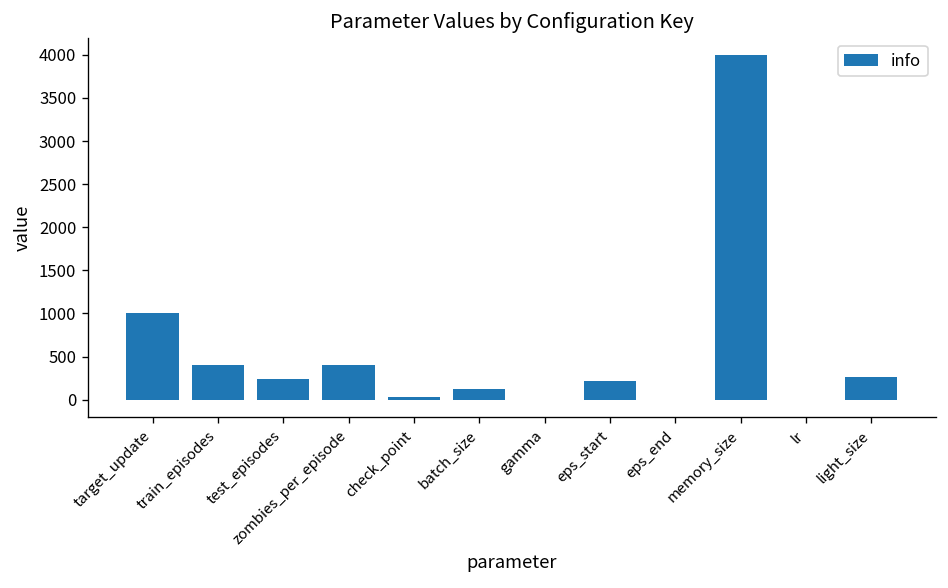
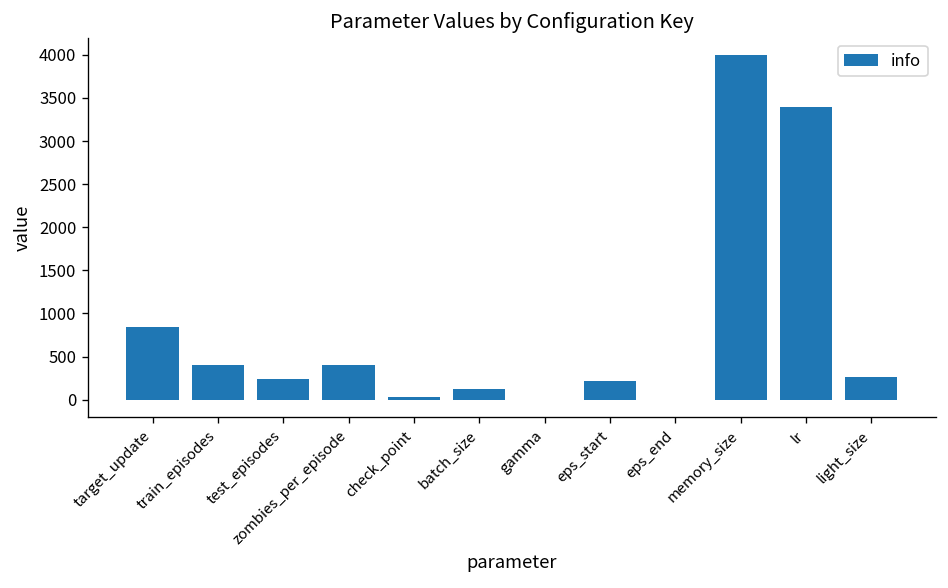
  {
-   "target_update": 1000,
+   "target_update": 800,
    "train_episodes": 400,
    "test_episodes": 200,
    "zombies_per_episode": 400,
    "batch_size": 100,
    "eps_start": 200,
    "memory_size": 4000,
-   "lr": 0,
+   "lr": 3400,
    "light_size": 300
  }
